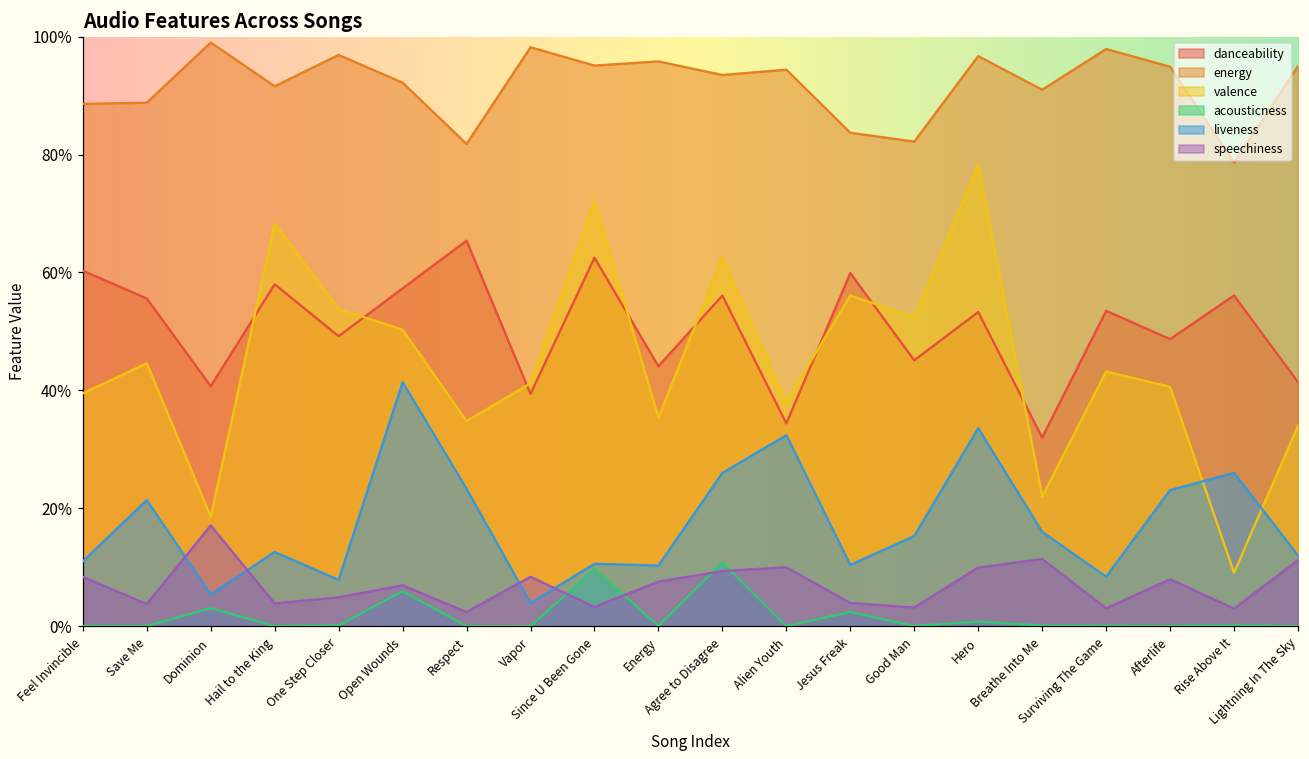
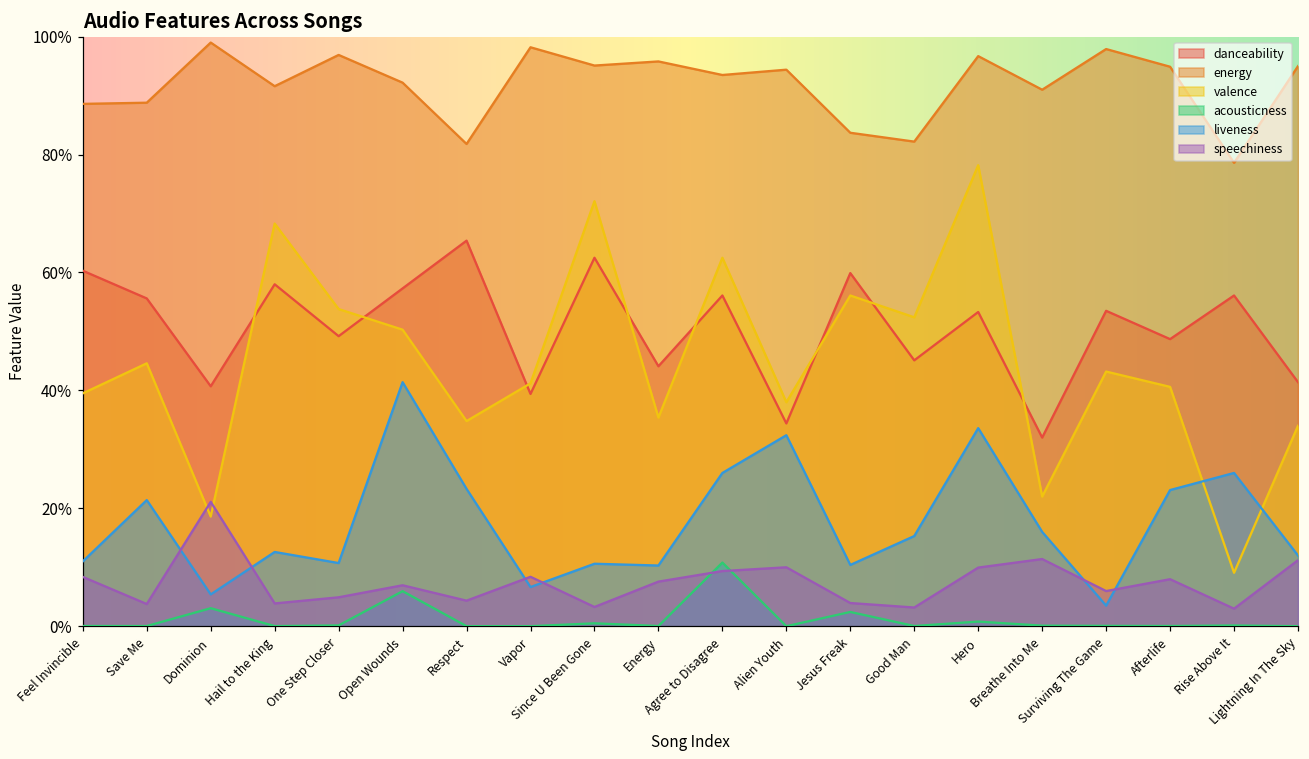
  {
    "acousticness": {
      "Feel Invincible": "0%",
      "Save Me": "0%",
      "Dominion": "3%",
      "Hail to the King": "0%",
      "One Step Closer": "0%",
      "Open Wounds": "6%",
      "Respect": "0%",
      "Vapor": "0%",
-     "Since U Been Gone": "10%",
+     "Since U Been Gone": "0%",
      "Energy": "0%",
      "Agree to Disagree": "11%",
      "Alien Youth": "0%",
      "Jesus Freak": "2%",
      "Good Man": "0%",
      "Hero": "1%",
      "Breathe Into Me": "0%",
      "Surviving The Game": "0%",
      "Afterlife": "0%",
      "Rise Above It": "0%",
      "Lightning In The Sky": "0%"
    },
    "liveness": {
      "Feel Invincible": "11%",
      "Save Me": "21%",
      "Dominion": "5%",
      "Hail to the King": "13%",
-     "One Step Closer": "8%",
+     "One Step Closer": "11%",
      "Open Wounds": "41%",
      "Respect": "23%",
-     "Vapor": "4%",
+     "Vapor": "7%",
      "Since U Been Gone": "11%",
      "Energy": "10%",
      "Agree to Disagree": "26%",
      "Alien Youth": "32%",
      "Jesus Freak": "10%",
      "Good Man": "15%",
      "Hero": "34%",
      "Breathe Into Me": "16%",
-     "Surviving The Game": "8%",
+     "Surviving The Game": "4%",
      "Afterlife": "23%",
      "Rise Above It": "26%",
      "Lightning In The Sky": "12%"
    },
    "speechiness": {
      "Feel Invincible": "8%",
      "Save Me": "4%",
-     "Dominion": "17%",
+     "Dominion": "21%",
      "Hail to the King": "4%",
      "One Step Closer": "5%",
      "Open Wounds": "7%",
-     "Respect": "2%",
+     "Respect": "4%",
      "Vapor": "8%",
      "Since U Been Gone": "3%",
      "Energy": "8%",
      "Agree to Disagree": "9%",
      "Alien Youth": "10%",
      "Jesus Freak": "4%",
      "Good Man": "3%",
      "Hero": "10%",
      "Breathe Into Me": "11%",
-     "Surviving The Game": "3%",
+     "Surviving The Game": "6%",
      "Afterlife": "8%",
      "Rise Above It": "3%",
      "Lightning In The Sky": "11%"
    }
  }
